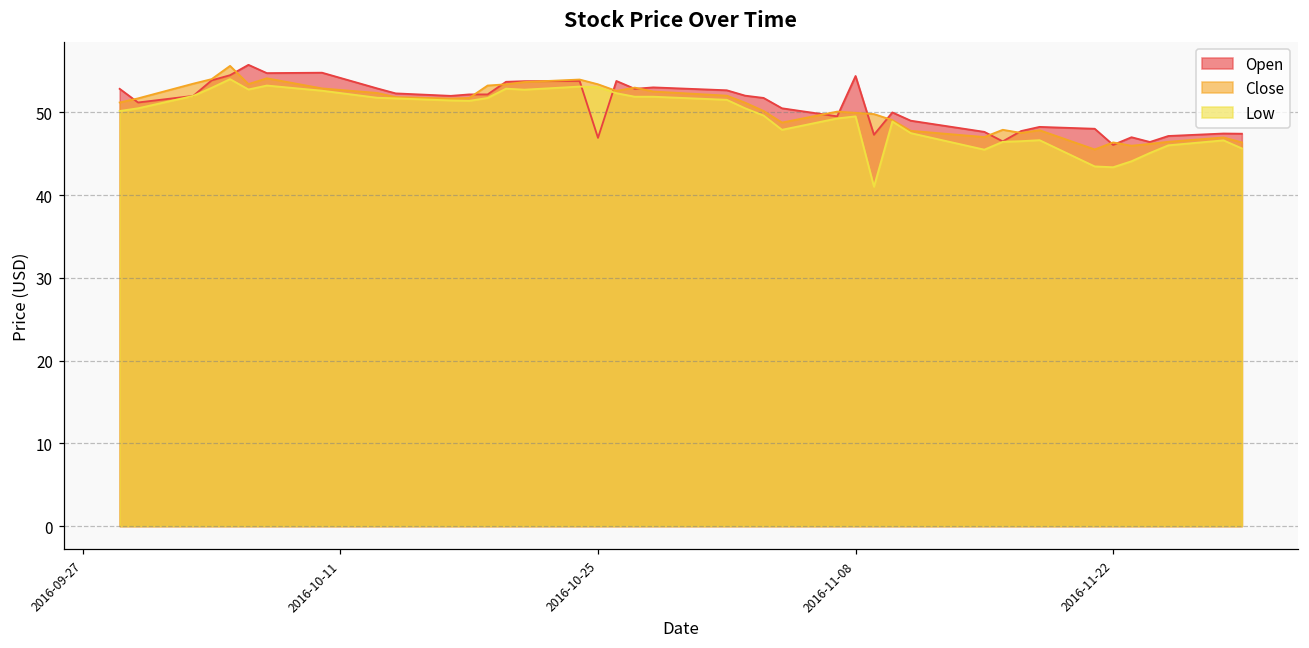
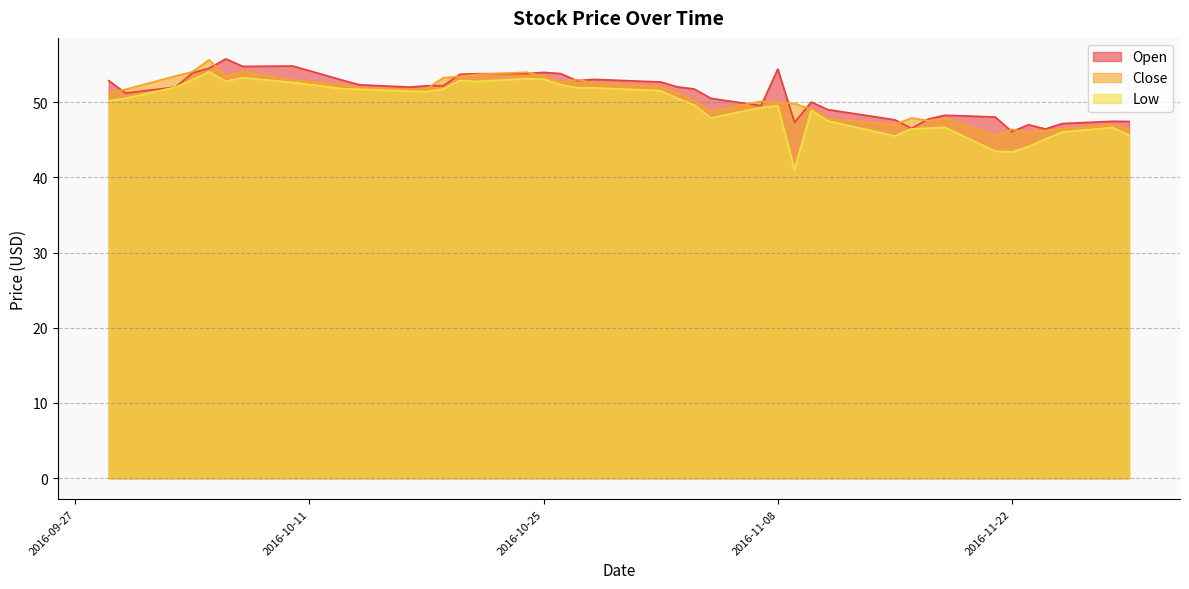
  {
    "Open": {
-     "2016-10-25": 47,
+     "2016-10-25": 54,
      "2016-11-08": 54
    }
  }
